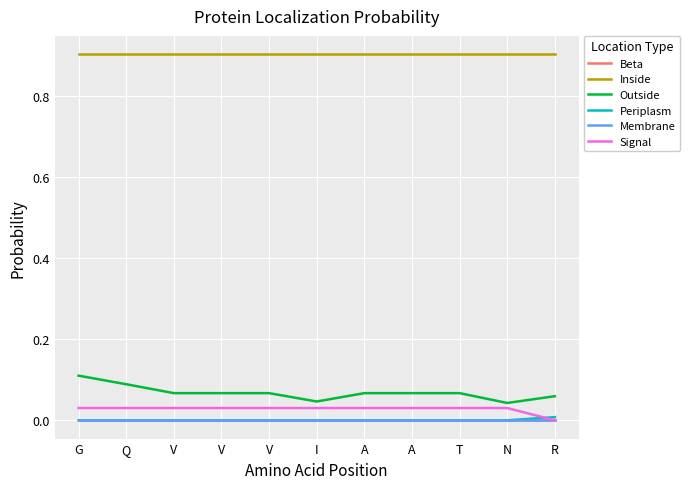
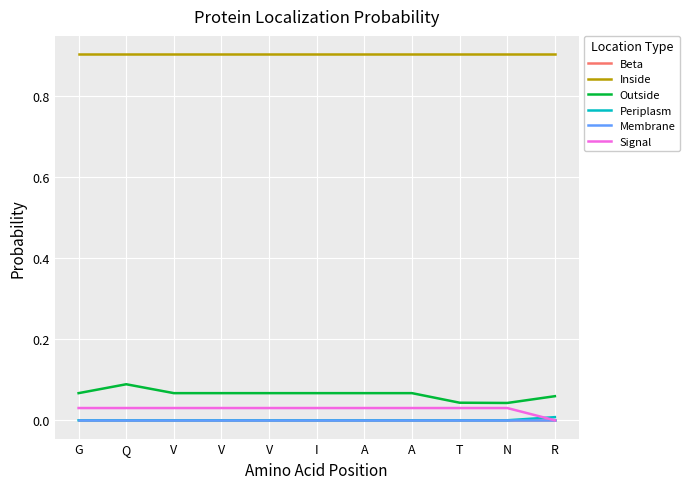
  {
    "Inside": {
      "G": 0.90,
      "Q": 0.90,
      "I": 0.90,
      "T": 0.90,
      "N": 0.90,
      "R": 0.90
    },
    "Outside": {
-     "G": 0.11,
+     "G": 0.07,
      "Q": 0.09,
-     "I": 0.05,
-     "T": 0.07,
+     "I": 0.07,
+     "T": 0.04,
      "N": 0.04,
      "R": 0.06
    },
    "Periplasm": {
      "R": 0.01
    },
    "Signal": {
      "G": 0.03,
      "Q": 0.03,
      "I": 0.03,
      "T": 0.03,
      "N": 0.03
    }
  }
